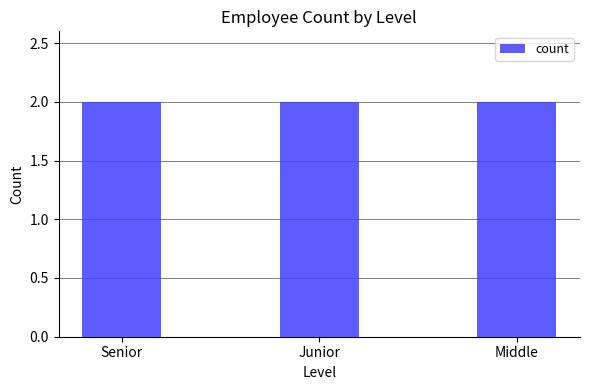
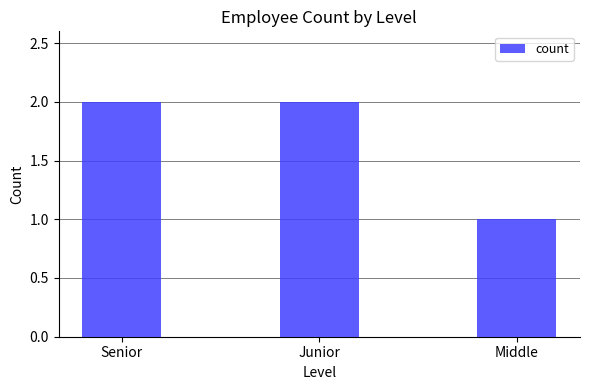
  {
    "Senior": 2,
    "Junior": 2,
-   "Middle": 2
+   "Middle": 1
  }
